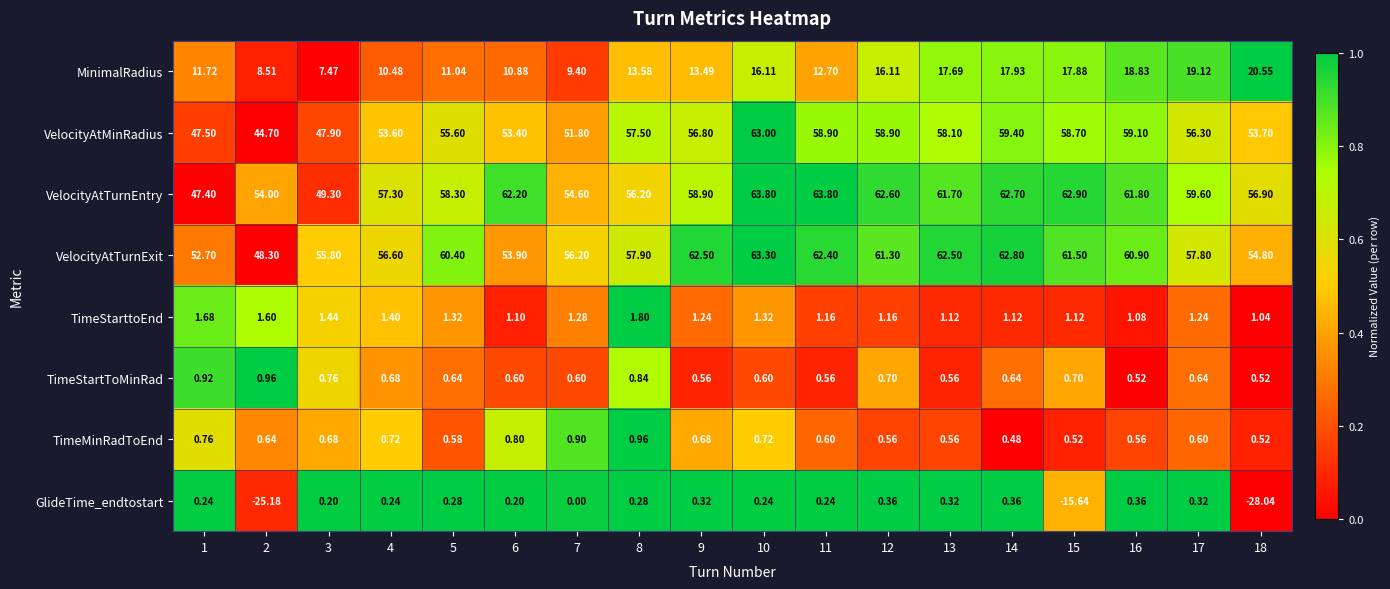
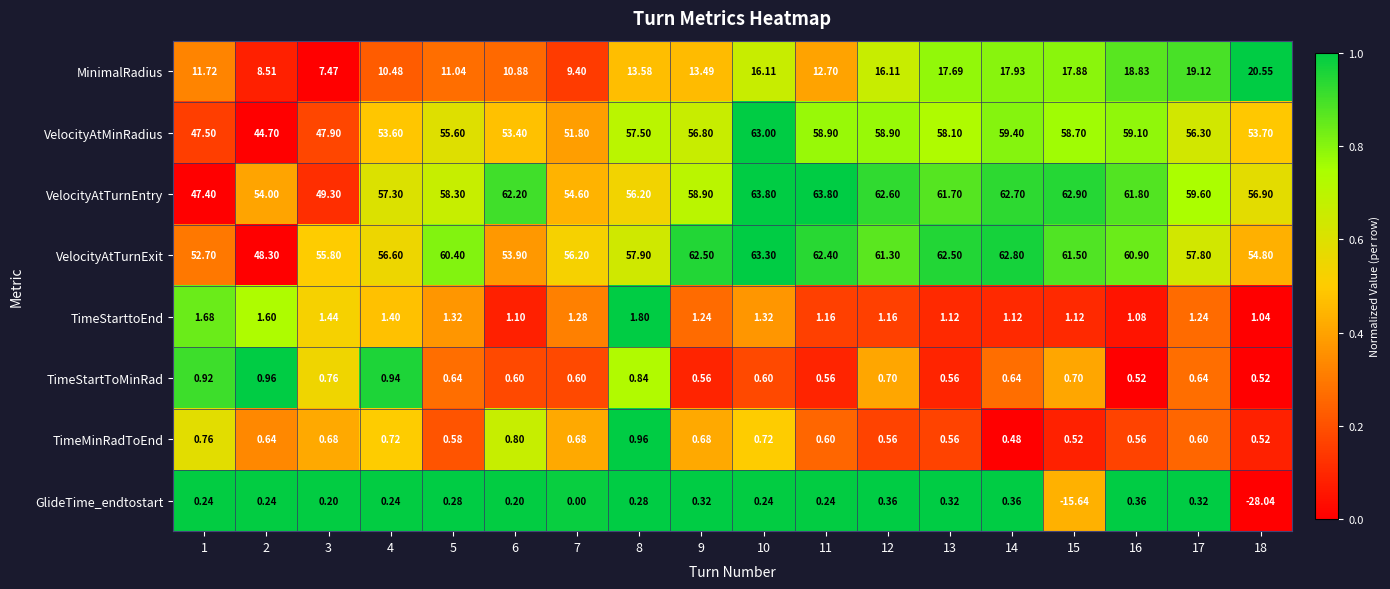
  {
    "MinimalRadius": {
      "1": 11.72,
      "2": 8.51,
      "3": 7.47,
      "4": 10.48,
      "5": 11.04,
      "6": 10.88,
      "7": 9.40,
      "8": 13.58,
      "9": 13.49,
      "10": 16.11,
      "11": 12.70,
      "12": 16.11,
      "13": 17.69,
      "14": 17.93,
      "15": 17.88,
      "16": 18.83,
      "17": 19.12,
      "18": 20.55
    },
    "VelocityAtMinRadius": {
      "1": 47.50,
      "2": 44.70,
      "3": 47.90,
      "4": 53.60,
      "5": 55.60,
      "6": 53.40,
      "7": 51.80,
      "8": 57.50,
      "9": 56.80,
      "10": 63.00,
      "11": 58.90,
      "12": 58.90,
      "13": 58.10,
      "14": 59.40,
      "15": 58.70,
      "16": 59.10,
      "17": 56.30,
      "18": 53.70
    },
    "VelocityAtTurnEntry": {
      "1": 47.40,
      "2": 54.00,
      "3": 49.30,
      "4": 57.30,
      "5": 58.30,
      "6": 62.20,
      "7": 54.60,
      "8": 56.20,
      "9": 58.90,
      "10": 63.80,
      "11": 63.80,
      "12": 62.60,
      "13": 61.70,
      "14": 62.70,
      "15": 62.90,
      "16": 61.80,
      "17": 59.60,
      "18": 56.90
    },
    "VelocityAtTurnExit": {
      "1": 52.70,
      "2": 48.30,
      "3": 55.80,
      "4": 56.60,
      "5": 60.40,
      "6": 53.90,
      "7": 56.20,
      "8": 57.90,
      "9": 62.50,
      "10": 63.30,
      "11": 62.40,
      "12": 61.30,
      "13": 62.50,
      "14": 62.80,
      "15": 61.50,
      "16": 60.90,
      "17": 57.80,
      "18": 54.80
    },
    "TimeStarttoEnd": {
      "1": 1.68,
      "2": 1.60,
      "3": 1.44,
      "4": 1.40,
      "5": 1.32,
      "6": 1.10,
      "7": 1.28,
      "8": 1.80,
      "9": 1.24,
      "10": 1.32,
      "11": 1.16,
      "12": 1.16,
      "13": 1.12,
      "14": 1.12,
      "15": 1.12,
      "16": 1.08,
      "17": 1.24,
      "18": 1.04
    },
    "TimeStartToMinRad": {
      "1": 0.92,
      "2": 0.96,
      "3": 0.76,
-     "4": 0.68,
+     "4": 0.94,
      "5": 0.64,
      "6": 0.60,
      "7": 0.60,
      "8": 0.84,
      "9": 0.56,
      "10": 0.60,
      "11": 0.56,
      "12": 0.70,
      "13": 0.56,
      "14": 0.64,
      "15": 0.70,
      "16": 0.52,
      "17": 0.64,
      "18": 0.52
    },
    "TimeMinRadToEnd": {
      "1": 0.76,
      "2": 0.64,
      "3": 0.68,
      "4": 0.72,
      "5": 0.58,
      "6": 0.80,
-     "7": 0.90,
+     "7": 0.68,
      "8": 0.96,
      "9": 0.68,
      "10": 0.72,
      "11": 0.60,
      "12": 0.56,
      "13": 0.56,
      "14": 0.48,
      "15": 0.52,
      "16": 0.56,
      "17": 0.60,
      "18": 0.52
    },
    "GlideTime_endtostart": {
      "1": 0.24,
-     "2": -25.18,
+     "2": 0.24,
      "3": 0.20,
      "4": 0.24,
      "5": 0.28,
      "6": 0.20,
      "7": 0.00,
      "8": 0.28,
      "9": 0.32,
      "10": 0.24,
      "11": 0.24,
      "12": 0.36,
      "13": 0.32,
      "14": 0.36,
      "15": -15.64,
      "16": 0.36,
      "17": 0.32,
      "18": -28.04
    }
  }
